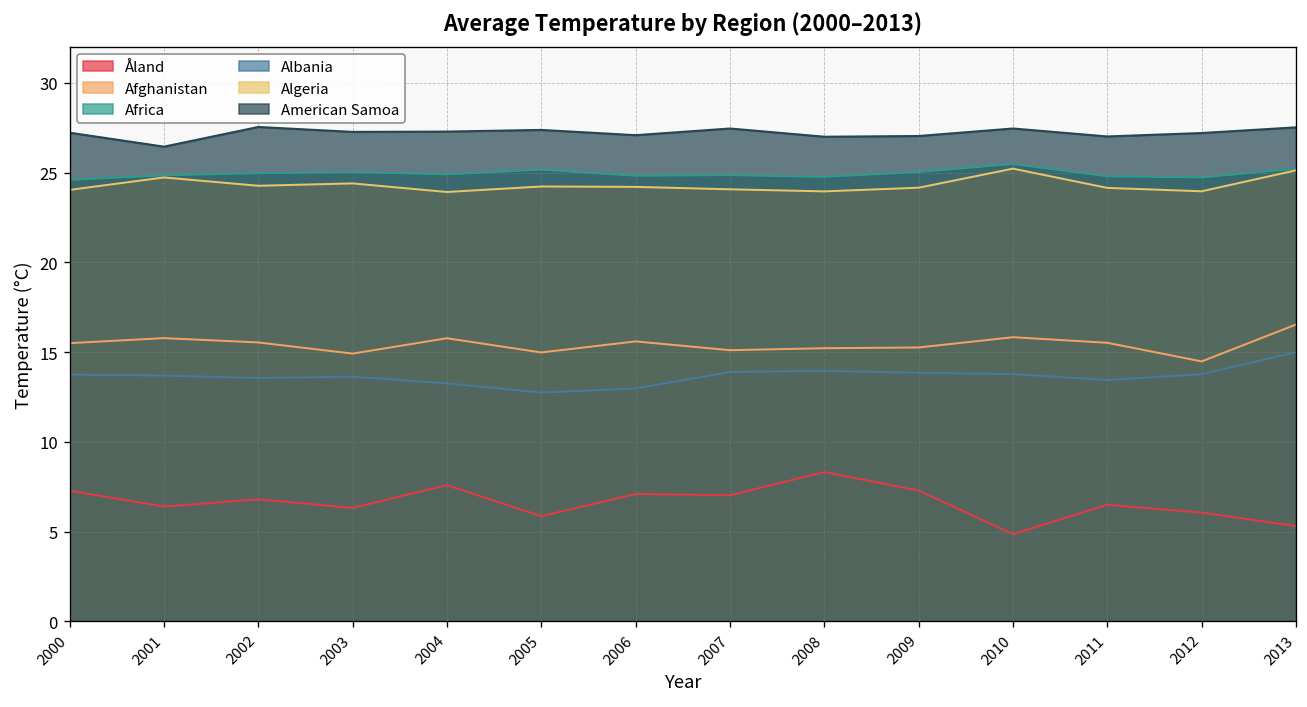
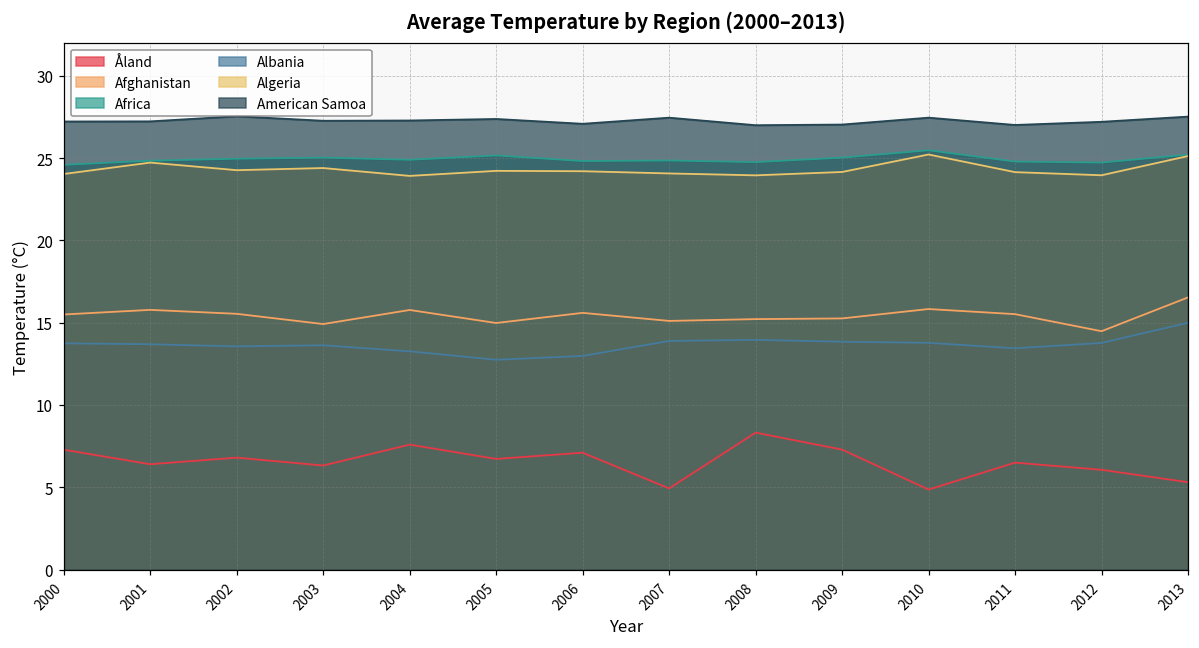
  {
    "Åland": {
      "2000": 7.3,
      "2001": 6.4,
      "2002": 6.8,
      "2003": 6.3,
      "2004": 7.6,
-     "2005": 5.9,
+     "2005": 6.7,
      "2006": 7.1,
-     "2007": 7.0,
+     "2007": 4.9,
      "2008": 8.3,
      "2009": 7.3,
      "2010": 4.9,
      "2011": 6.5,
      "2012": 6.1,
      "2013": 5.3
    },
    "American Samoa": {
      "2000": 27.2,
-     "2001": 26.4,
+     "2001": 27.2,
      "2003": 27.3,
      "2004": 27.3,
      "2005": 27.4,
      "2006": 27.1,
      "2007": 27.5,
      "2008": 27.0,
      "2009": 27.0,
      "2010": 27.5,
      "2011": 27.0,
      "2012": 27.2,
      "2013": 27.5
    }
  }
